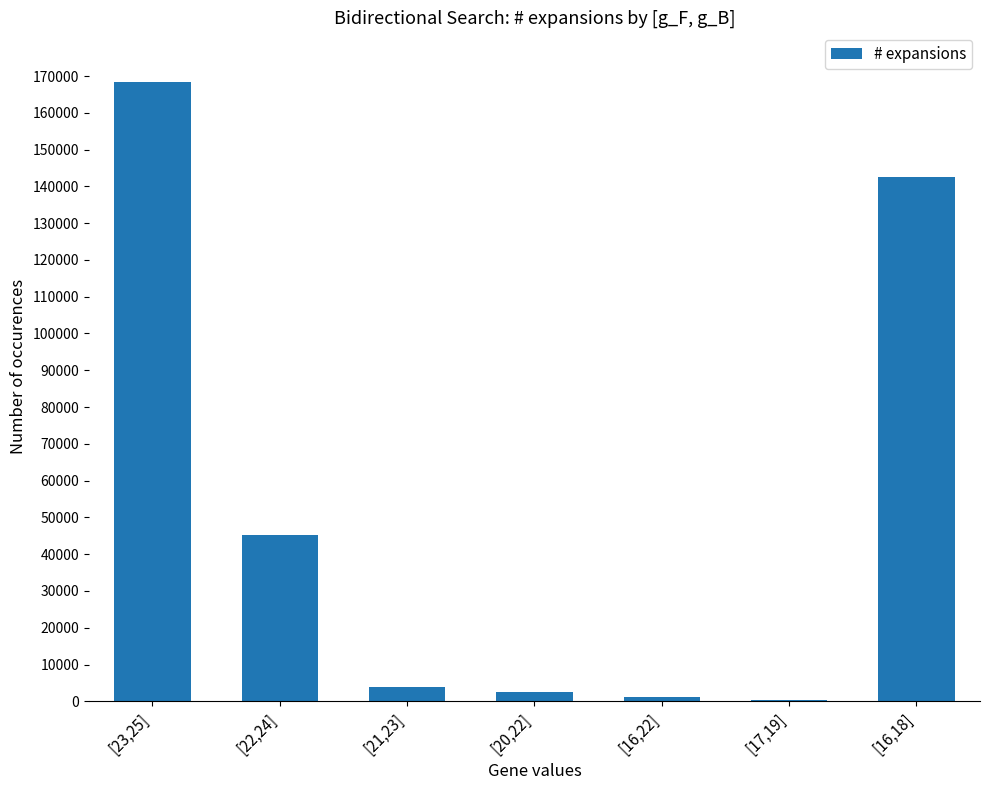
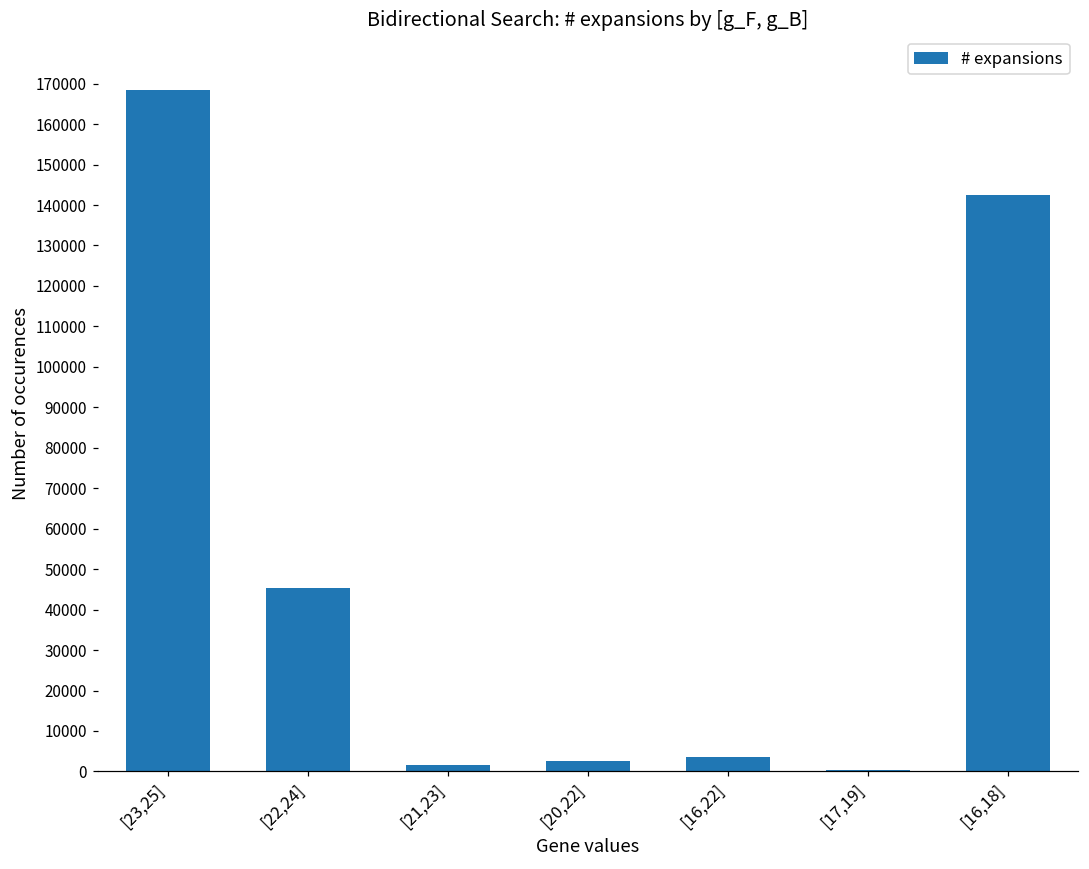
  {
    "[23,25]": 168000,
    "[22,24]": 45000,
-   "[21,23]": 4000,
+   "[21,23]": 1000,
    "[20,22]": 3000,
-   "[16,22]": 1000,
+   "[16,22]": 4000,
    "[16,18]": 142000
  }
